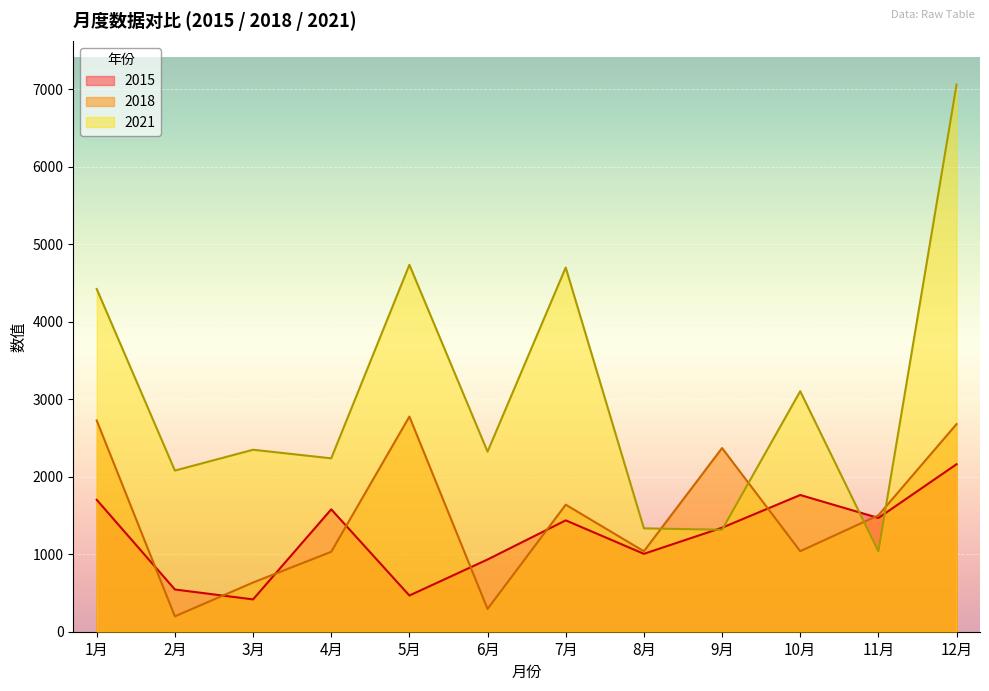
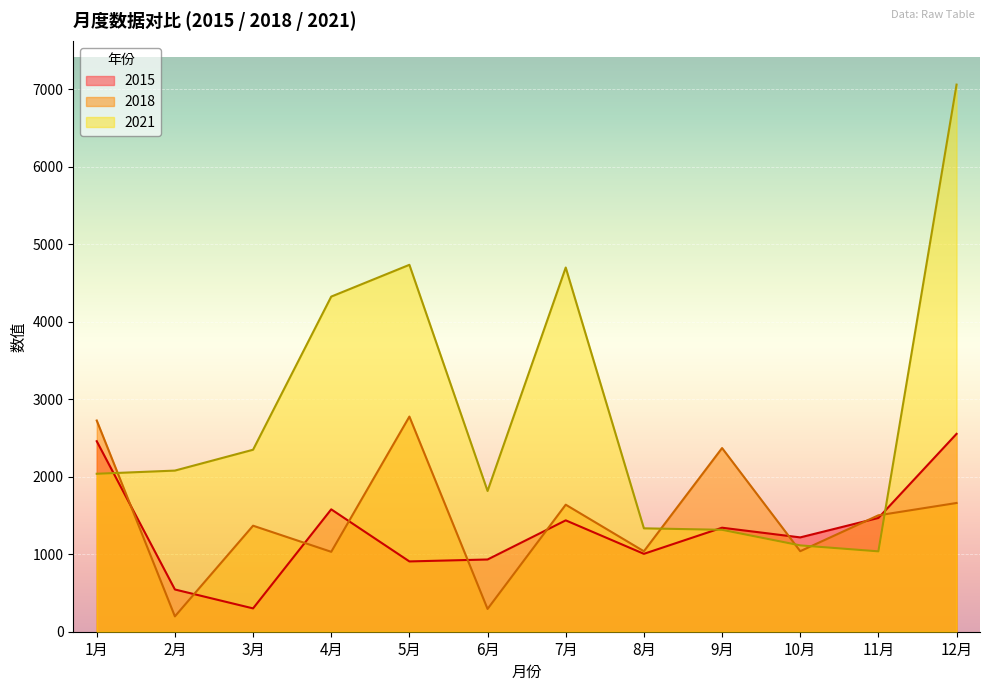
  {
    "2015": {
-     "1月": 1700,
+     "1月": 2500,
      "2月": 500,
-     "3月": 400,
+     "3月": 300,
      "4月": 1600,
-     "5月": 500,
+     "5月": 900,
      "6月": 900,
      "7月": 1400,
-     "10月": 1800,
+     "10月": 1200,
      "11月": 1500,
-     "12月": 2200
+     "12月": 2600
    },
    "2018": {
      "1月": 2700,
      "2月": 200,
-     "3月": 600,
+     "3月": 1400,
      "4月": 1000,
      "5月": 2800,
      "6月": 300,
      "7月": 1600,
      "9月": 2400,
      "10月": 1000,
      "11月": 1500,
-     "12月": 2700
+     "12月": 1700
    },
    "2021": {
-     "1月": 4400,
+     "1月": 2000,
      "2月": 2100,
      "3月": 2300,
-     "4月": 2200,
+     "4月": 4300,
      "5月": 4700,
-     "6月": 2300,
+     "6月": 1800,
      "7月": 4700,
      "8月": 1300,
-     "10月": 3100,
+     "10月": 1100,
      "11月": 1000,
      "12月": 7100
    }
  }
